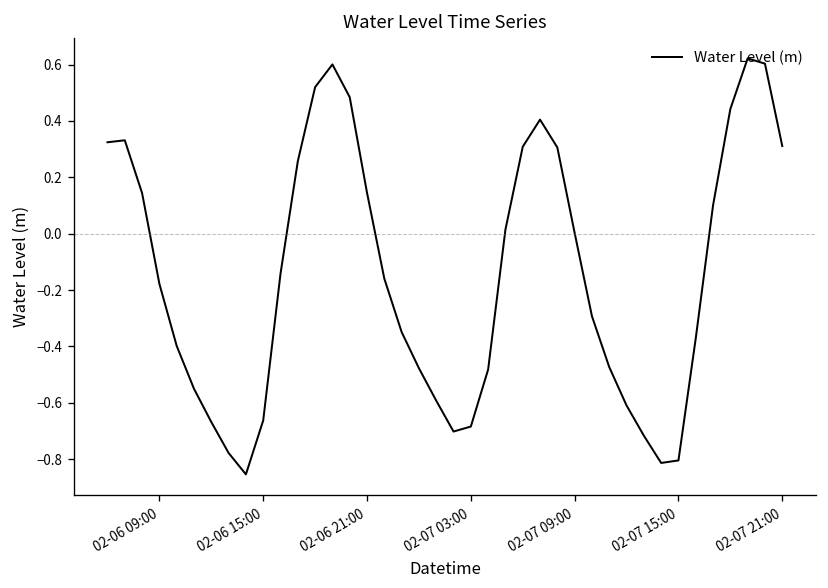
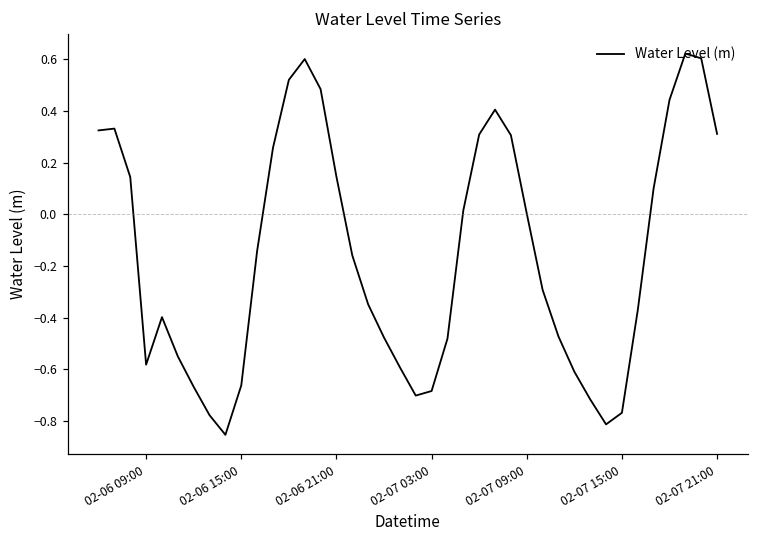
  {
-   "02-06 09:00": -0.18,
+   "02-06 09:00": -0.58,
    "02-06 15:00": -0.66,
    "02-06 21:00": 0.15,
    "02-07 03:00": -0.68,
    "02-07 09:00": 0.00,
-   "02-07 15:00": -0.80,
+   "02-07 15:00": -0.77,
    "02-07 21:00": 0.31
  }
